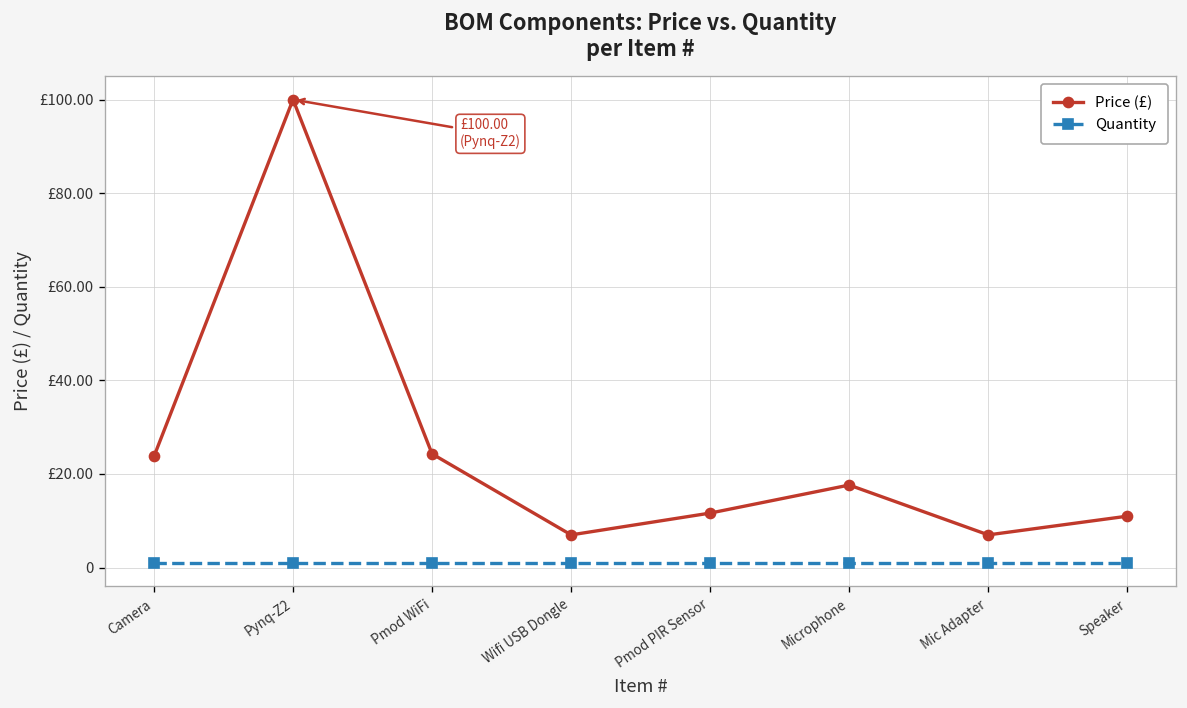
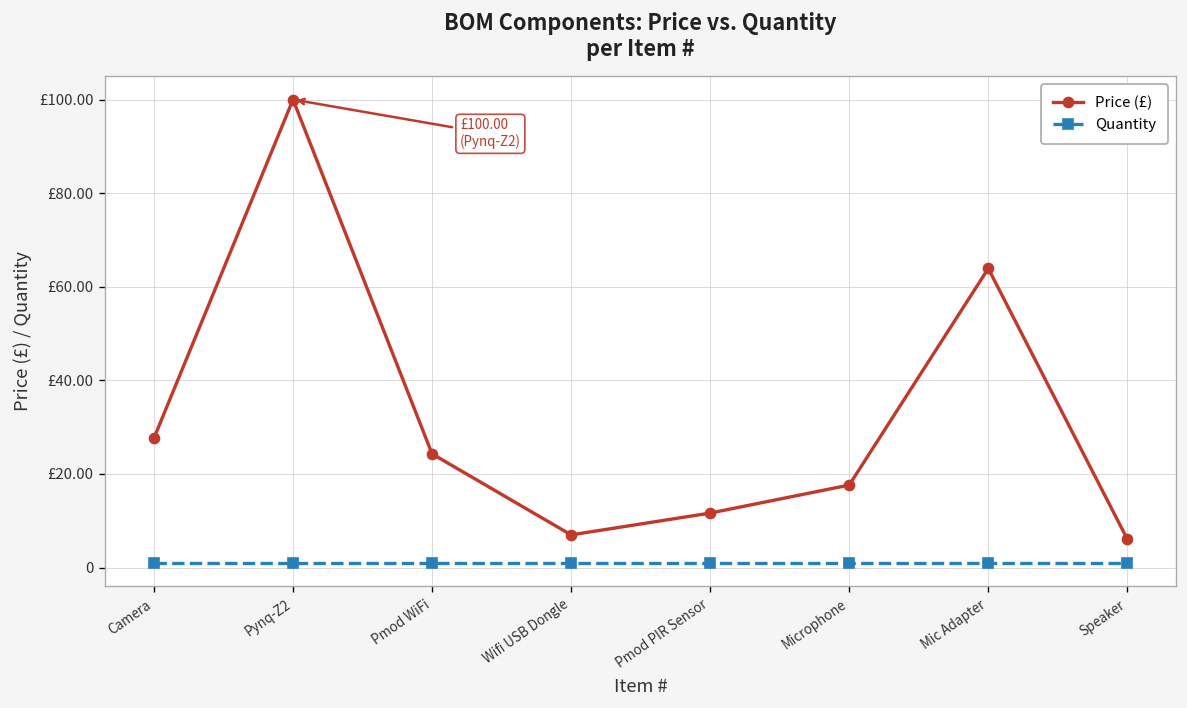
  {
    "Price (£)": {
-     "Camera": "£24",
+     "Camera": "£28",
      "Pmod WiFi": "£24",
      "Wifi USB Dongle": "£7",
      "Pmod PIR Sensor": "£12",
      "Microphone": "£18",
-     "Mic Adapter": "£7",
-     "Speaker": "£11"
+     "Mic Adapter": "£64",
+     "Speaker": "£6"
    },
    "Quantity": {
      "Camera": "£1",
      "Pynq-Z2": "£1",
      "Pmod WiFi": "£1",
      "Wifi USB Dongle": "£1",
      "Pmod PIR Sensor": "£1",
      "Microphone": "£1",
      "Mic Adapter": "£1",
      "Speaker": "£1"
    }
  }
